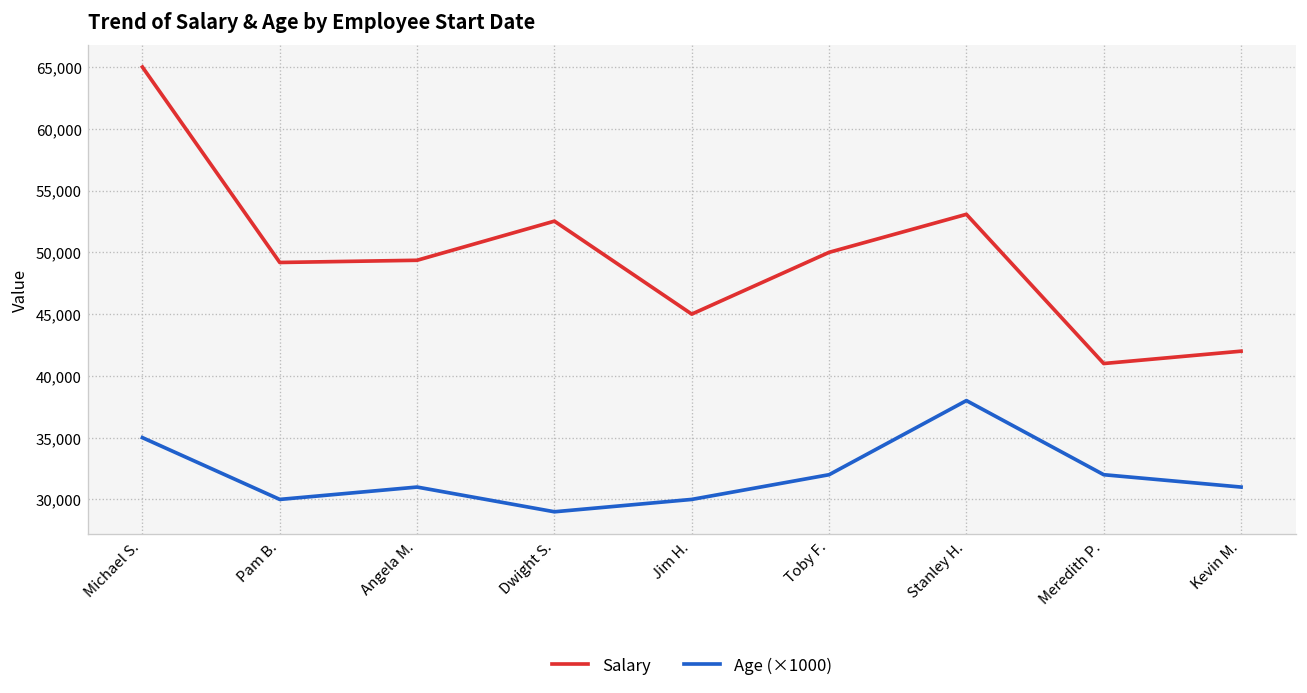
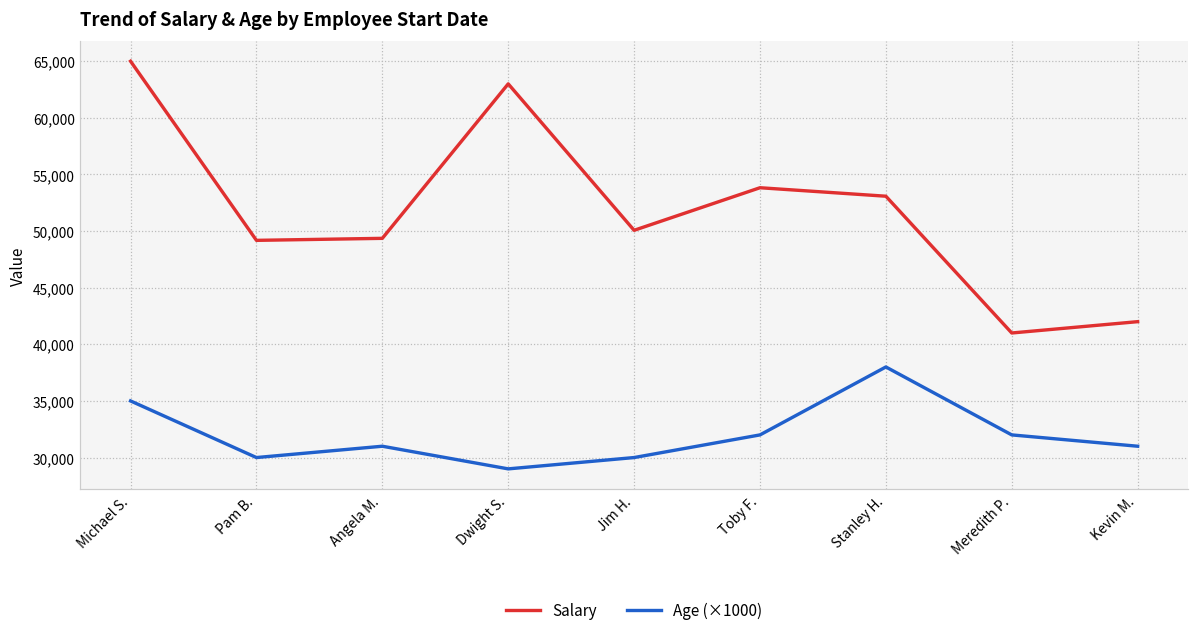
  {
    "Salary": {
      "Michael S.": "65,000",
      "Pam B.": "49,200",
      "Angela M.": "49,400",
-     "Dwight S.": "52,500",
-     "Jim H.": "45,000",
-     "Toby F.": "50,000",
+     "Dwight S.": "63,000",
+     "Jim H.": "50,100",
+     "Toby F.": "53,800",
      "Stanley H.": "53,100",
      "Meredith P.": "41,000",
      "Kevin M.": "42,000"
    },
    "Age (×1000)": {
      "Michael S.": "35,000",
      "Pam B.": "30,000",
      "Angela M.": "31,000",
      "Dwight S.": "29,000",
      "Jim H.": "30,000",
      "Toby F.": "32,000",
      "Stanley H.": "38,000",
      "Meredith P.": "32,000",
      "Kevin M.": "31,000"
    }
  }
